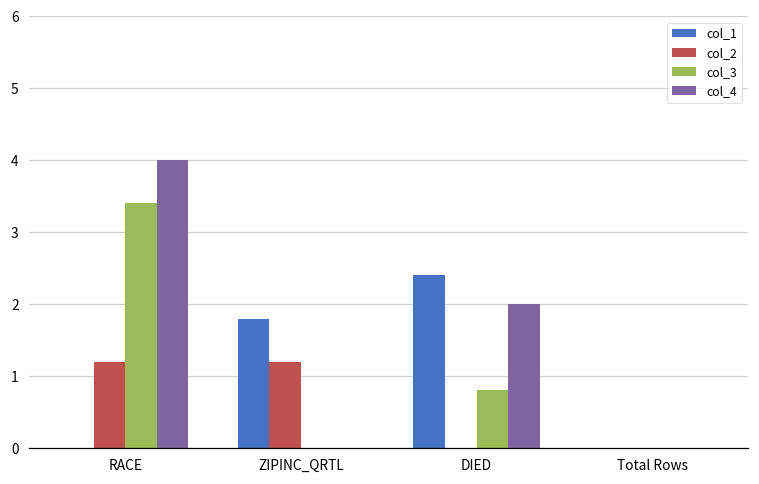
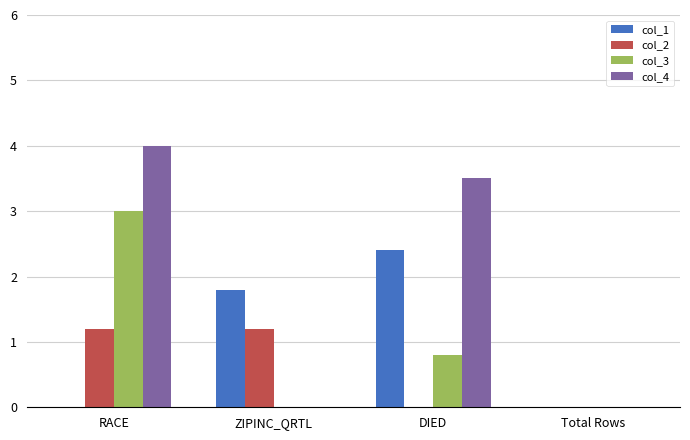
  {
    "col_1": {
      "RACE": 0.0,
      "ZIPINC_QRTL": 1.8,
      "DIED": 2.4,
      "Total Rows": 0.0
    },
    "col_2": {
      "RACE": 1.2,
      "ZIPINC_QRTL": 1.2,
      "DIED": 0.0,
      "Total Rows": 0.0
    },
    "col_3": {
-     "RACE": 3.4,
+     "RACE": 3.0,
      "ZIPINC_QRTL": 0.0,
      "DIED": 0.8,
      "Total Rows": 0.0
    },
    "col_4": {
      "RACE": 4.0,
      "ZIPINC_QRTL": 0.0,
-     "DIED": 2.0,
+     "DIED": 3.5,
      "Total Rows": 0.0
    }
  }
